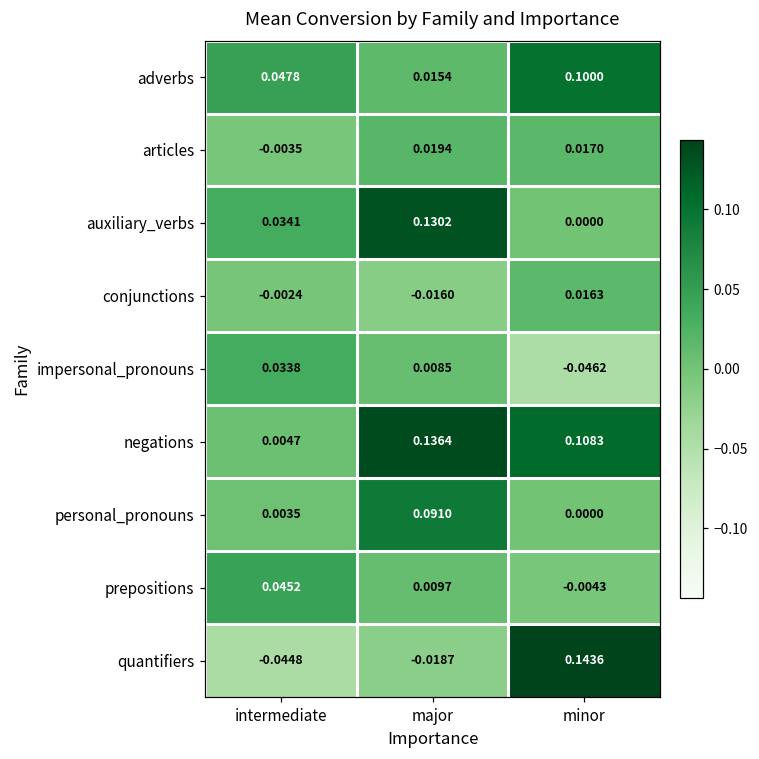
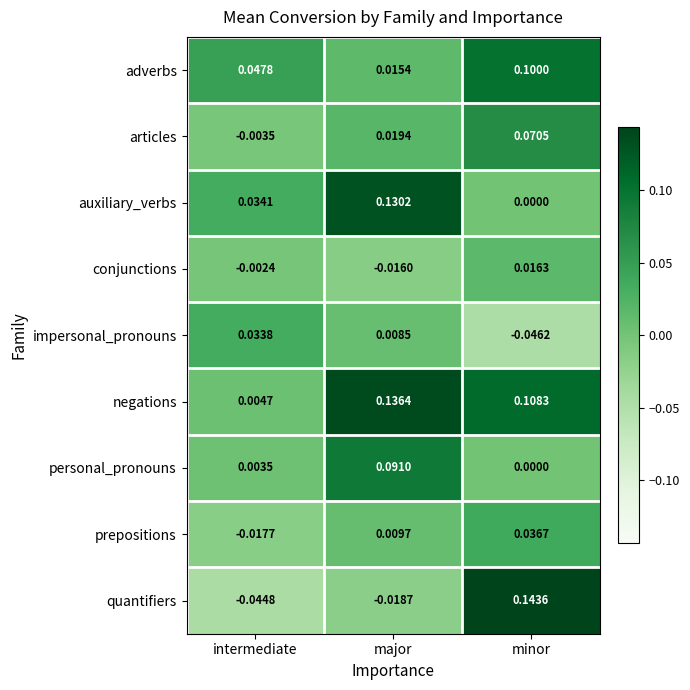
  {
    "adverbs": {
      "intermediate": 0.0478,
      "major": 0.0154,
      "minor": 0.1000
    },
    "articles": {
      "intermediate": -0.0035,
      "major": 0.0194,
-     "minor": 0.0170
+     "minor": 0.0705
    },
    "auxiliary_verbs": {
      "intermediate": 0.0341,
      "major": 0.1302,
      "minor": 0.0000
    },
    "conjunctions": {
      "intermediate": -0.0024,
      "major": -0.0160,
      "minor": 0.0163
    },
    "impersonal_pronouns": {
      "intermediate": 0.0338,
      "major": 0.0085,
      "minor": -0.0462
    },
    "negations": {
      "intermediate": 0.0047,
      "major": 0.1364,
      "minor": 0.1083
    },
    "personal_pronouns": {
      "intermediate": 0.0035,
      "major": 0.0910,
      "minor": 0.0000
    },
    "prepositions": {
-     "intermediate": 0.0452,
+     "intermediate": -0.0177,
      "major": 0.0097,
-     "minor": -0.0043
+     "minor": 0.0367
    },
    "quantifiers": {
      "intermediate": -0.0448,
      "major": -0.0187,
      "minor": 0.1436
    }
  }
